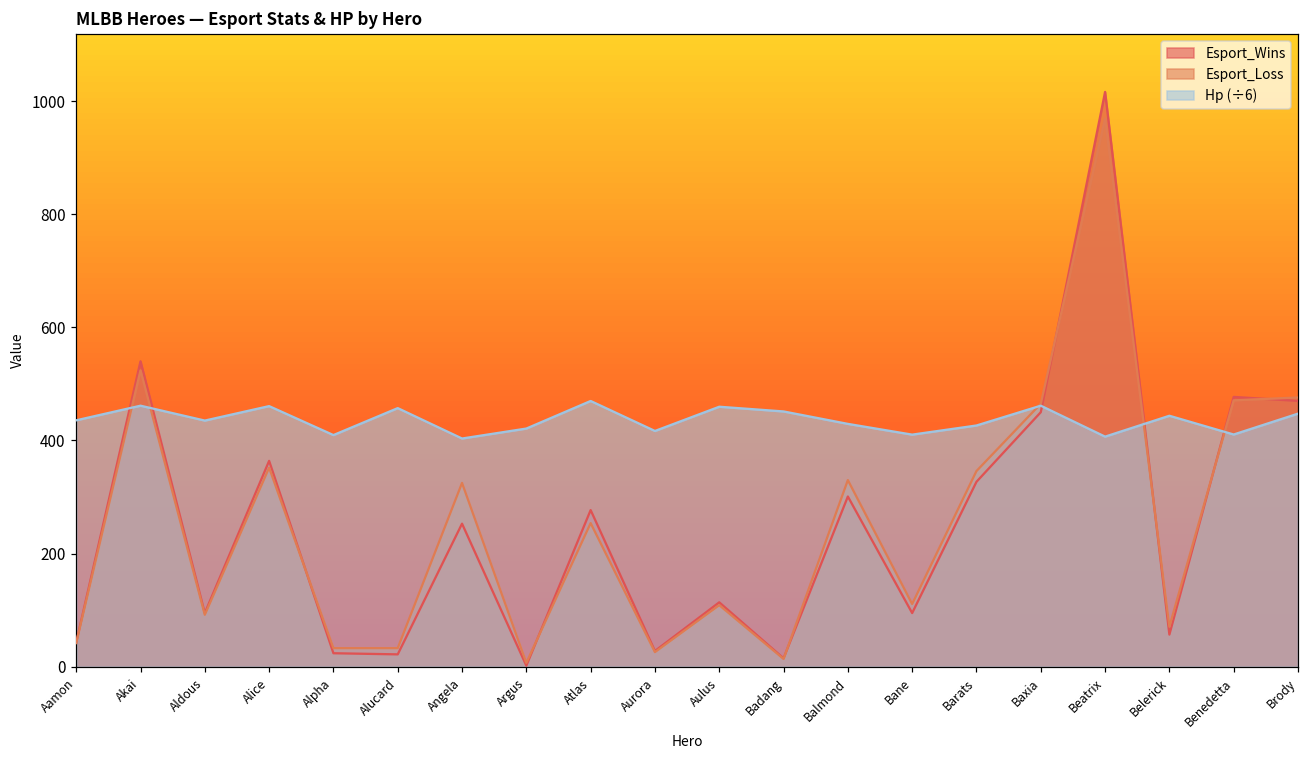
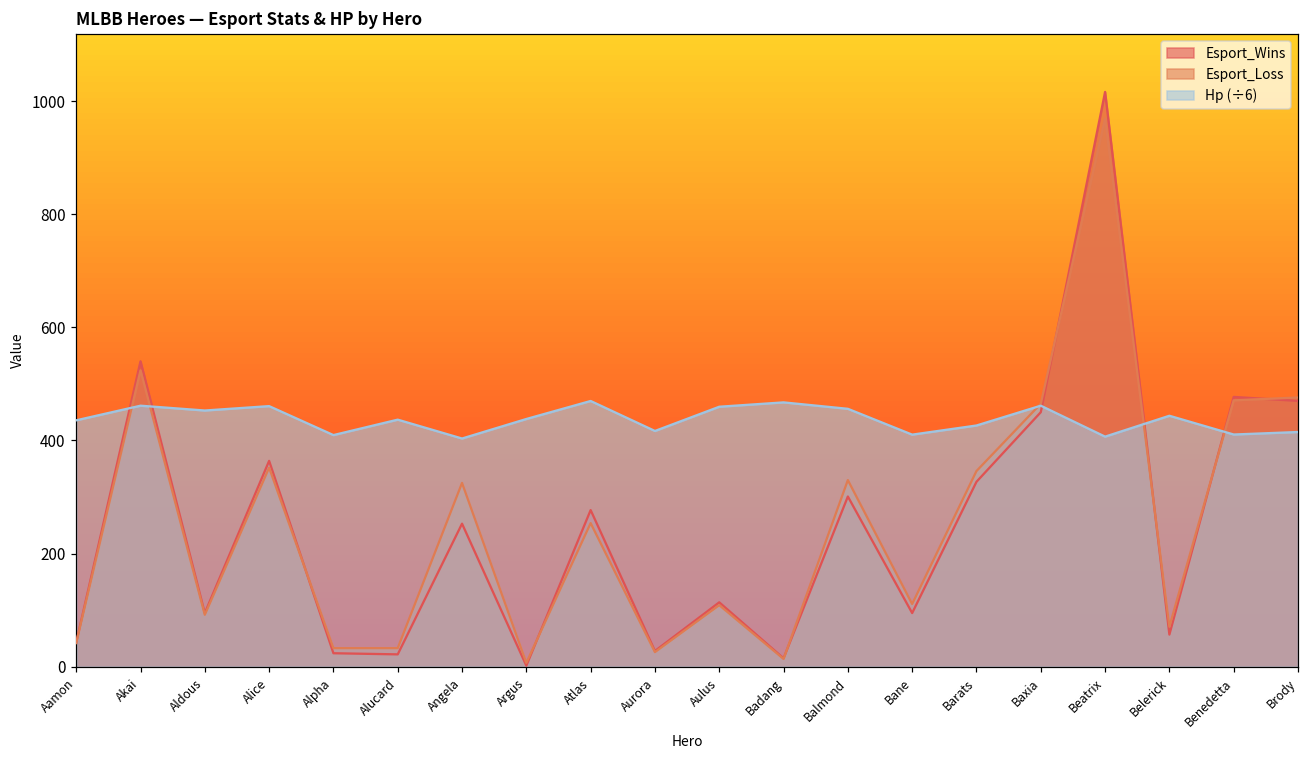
  {
    "Hp (÷6)": {
      "Aamon": 440,
      "Akai": 460,
-     "Aldous": 440,
+     "Aldous": 450,
      "Alice": 460,
      "Alpha": 410,
-     "Alucard": 460,
+     "Alucard": 440,
      "Angela": 400,
-     "Argus": 420,
+     "Argus": 440,
      "Atlas": 470,
      "Aurora": 420,
      "Aulus": 460,
-     "Badang": 450,
-     "Balmond": 430,
+     "Badang": 470,
+     "Balmond": 460,
      "Bane": 410,
      "Barats": 430,
      "Beatrix": 410,
      "Belerick": 440,
      "Benedetta": 410,
-     "Brody": 450
+     "Brody": 420
    }
  }
